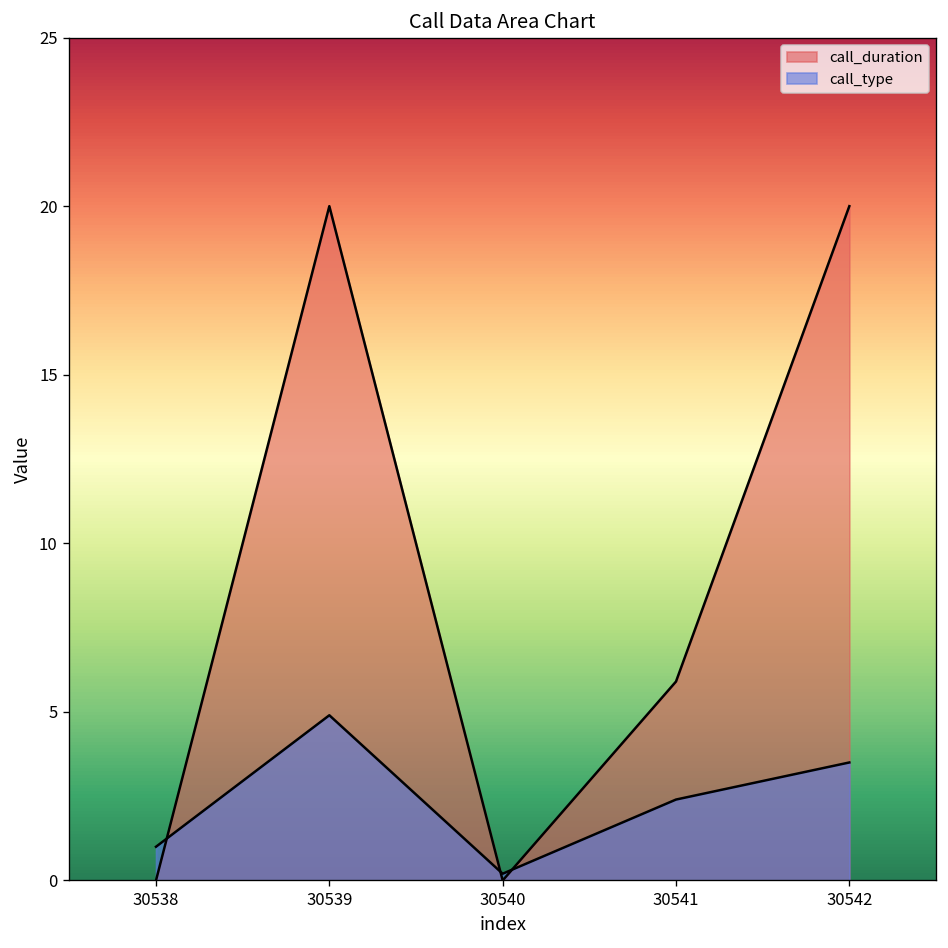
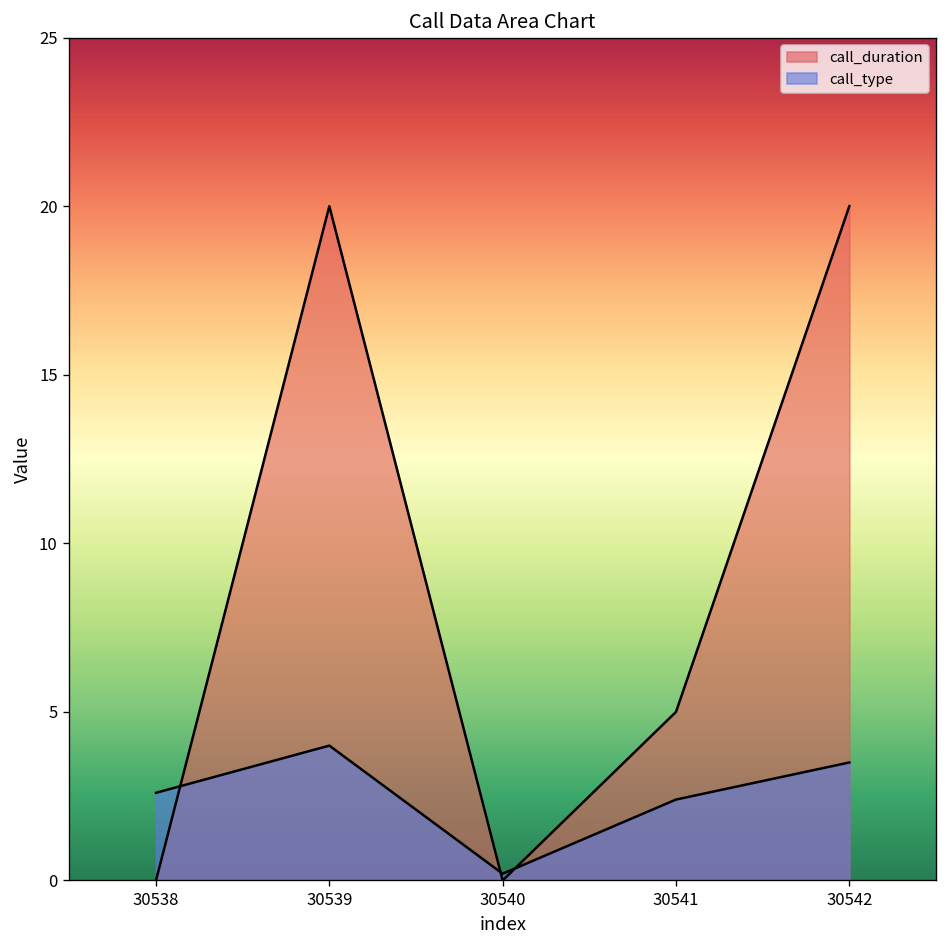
  {
    "call_duration": {
      "30538": 0.0,
      "30539": 20.0,
      "30540": 0.0,
-     "30541": 5.9,
+     "30541": 5.0,
      "30542": 20.0
    },
    "call_type": {
-     "30538": 1.0,
-     "30539": 4.9,
+     "30538": 2.6,
+     "30539": 4.0,
      "30540": 0.2,
      "30541": 2.4,
      "30542": 3.5
    }
  }
